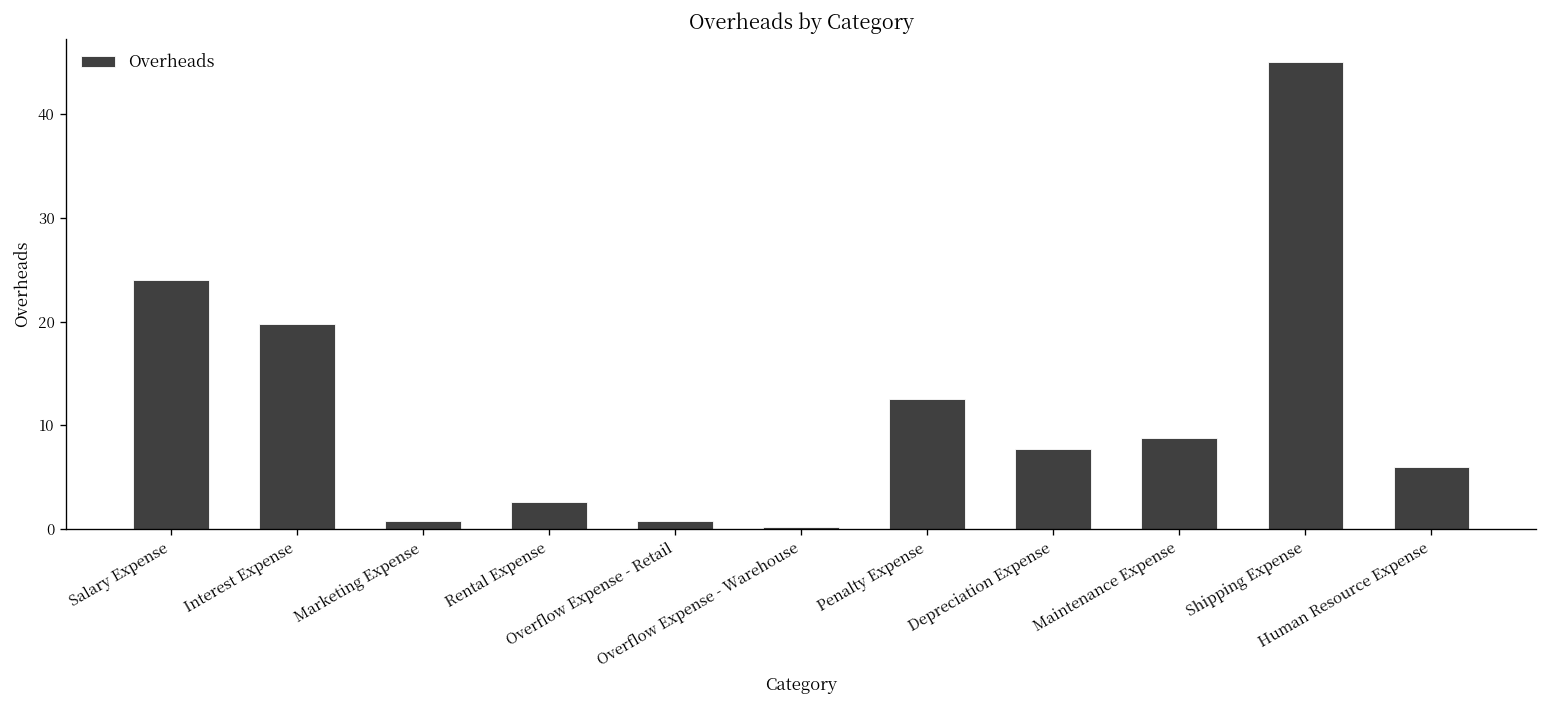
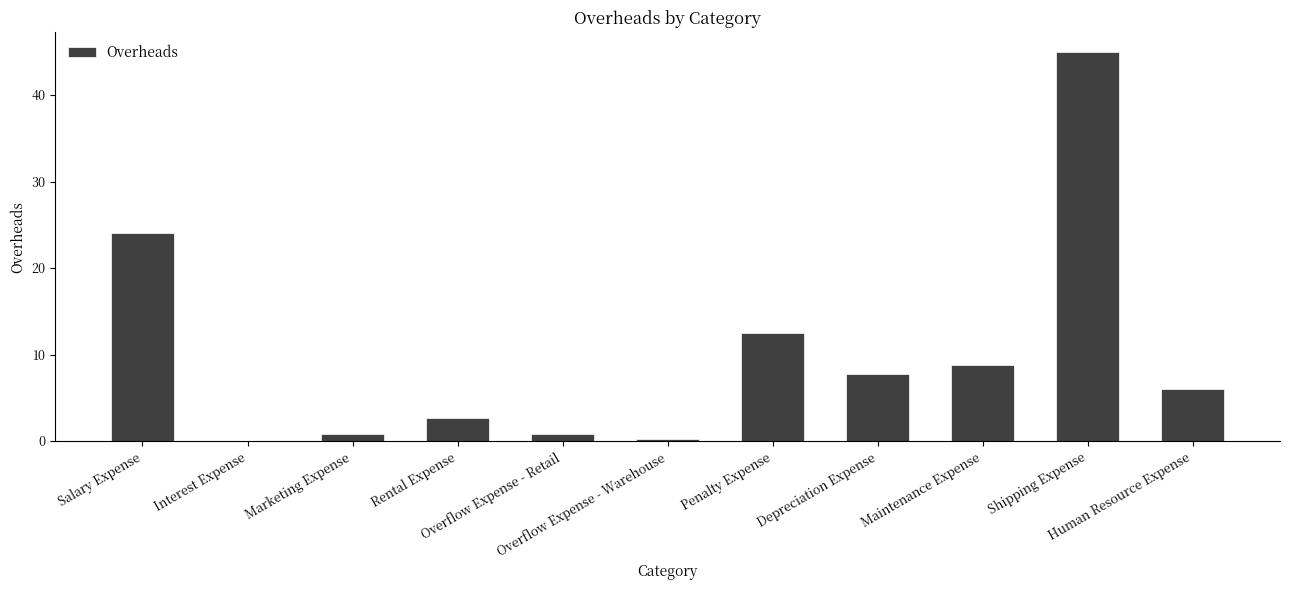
  {
    "Salary Expense": 24,
-   "Interest Expense": 20,
+   "Interest Expense": 0,
    "Marketing Expense": 1,
    "Rental Expense": 3,
    "Overflow Expense - Retail": 1,
    "Penalty Expense": 13,
    "Depreciation Expense": 8,
    "Maintenance Expense": 9,
    "Shipping Expense": 45,
    "Human Resource Expense": 6
  }
